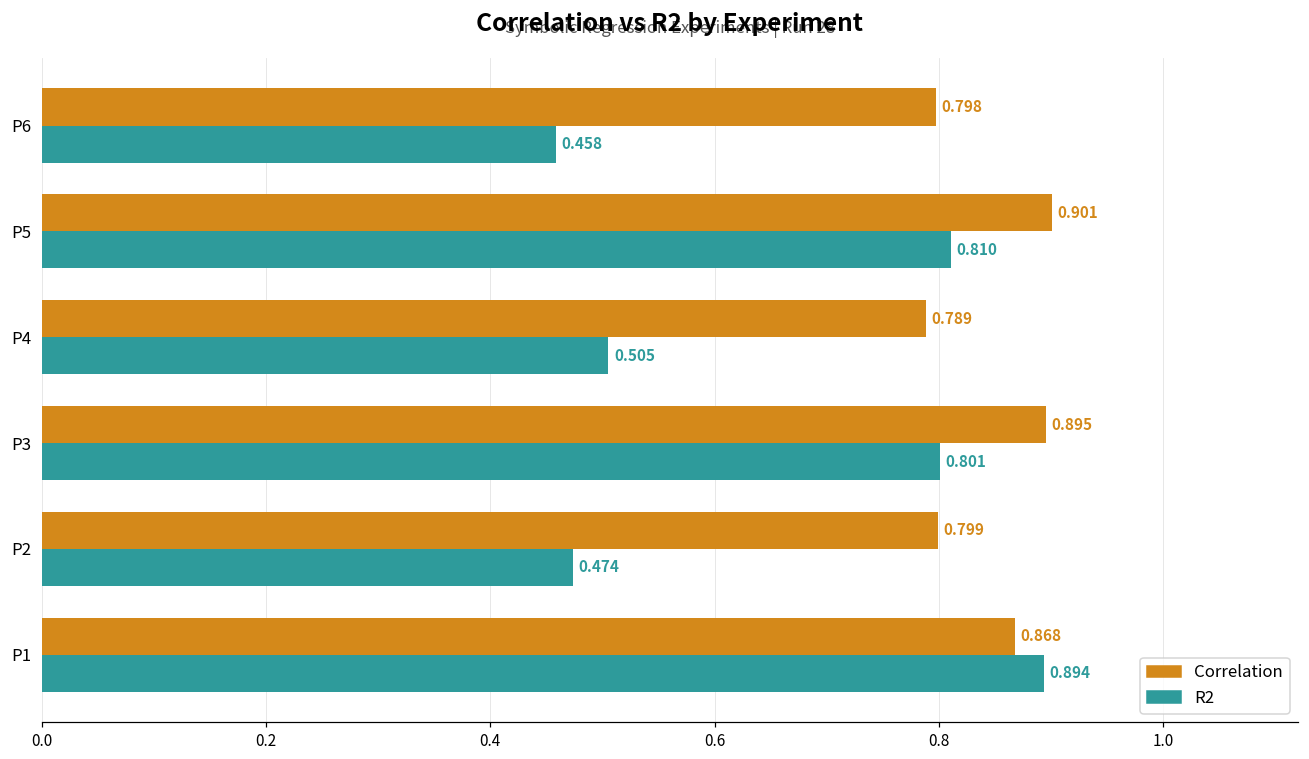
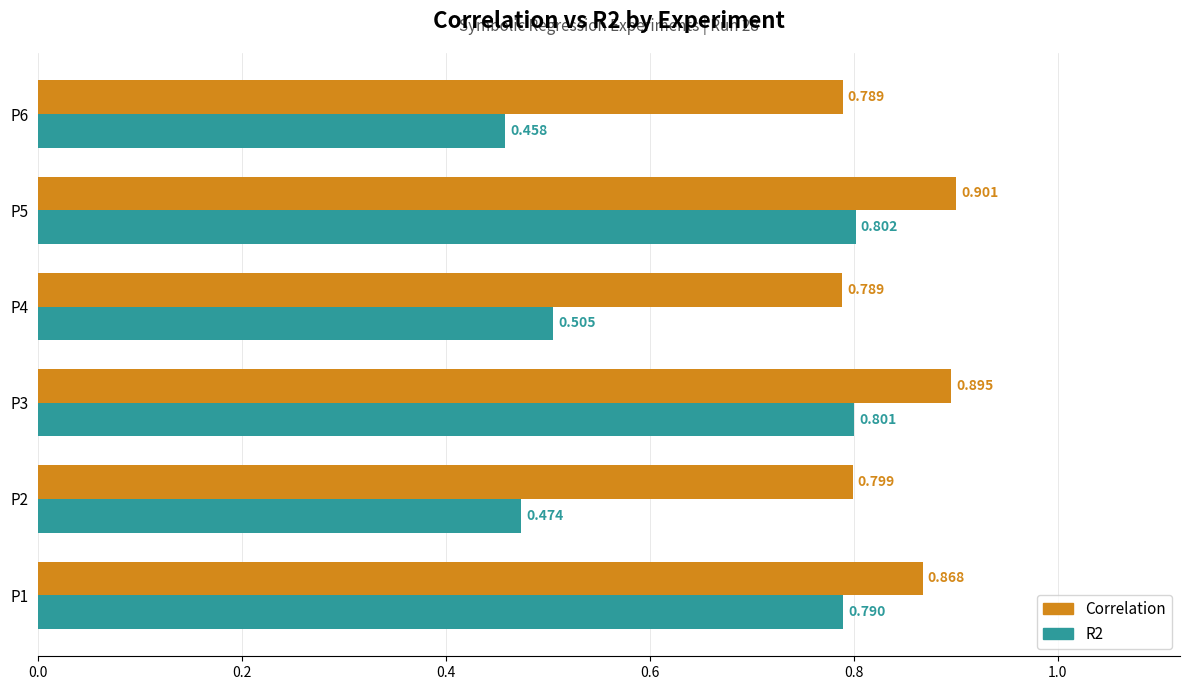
  {
    "Correlation": {
-     "P6": 0.798,
+     "P6": 0.789,
      "P5": 0.901,
      "P4": 0.789,
      "P3": 0.895,
      "P2": 0.799,
      "P1": 0.868
    },
    "R2": {
      "P6": 0.458,
-     "P5": 0.810,
+     "P5": 0.802,
      "P4": 0.505,
      "P3": 0.801,
      "P2": 0.474,
-     "P1": 0.894
+     "P1": 0.790
    }
  }
